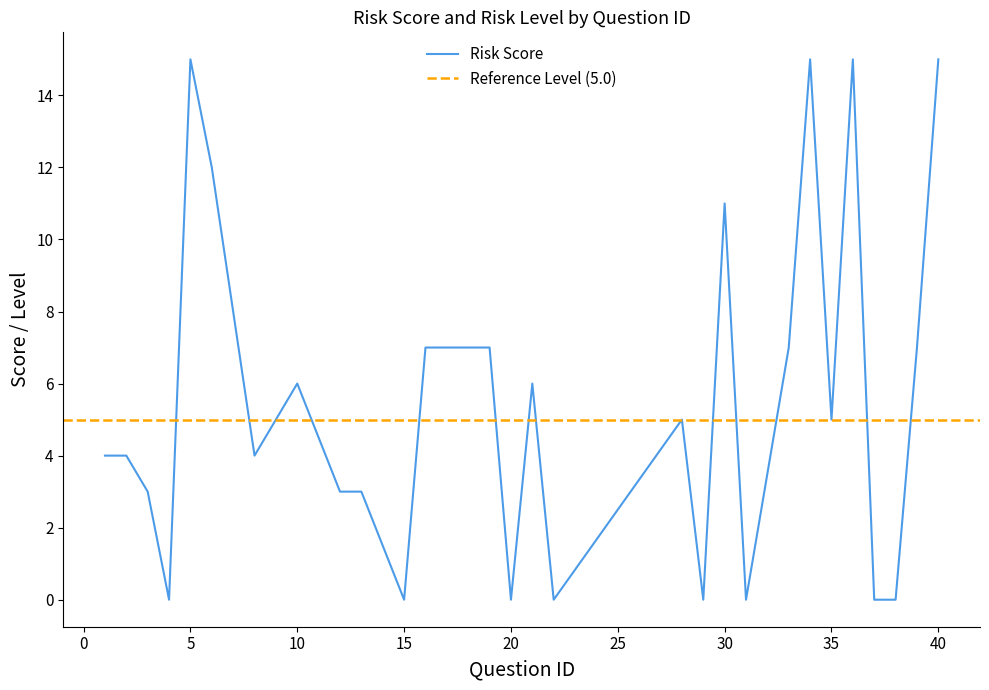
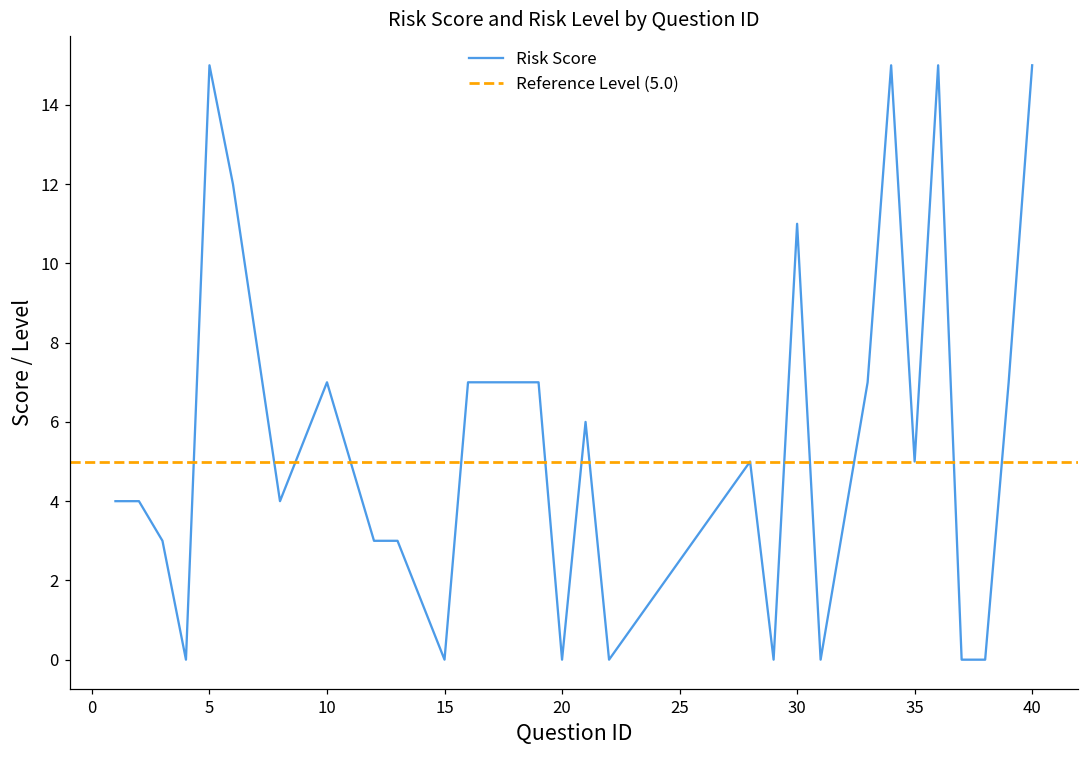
  {
    "5": 15,
-   "10": 6,
+   "10": 7,
    "15": 0,
    "20": 0,
    "30": 11,
    "35": 5,
    "40": 15
  }
